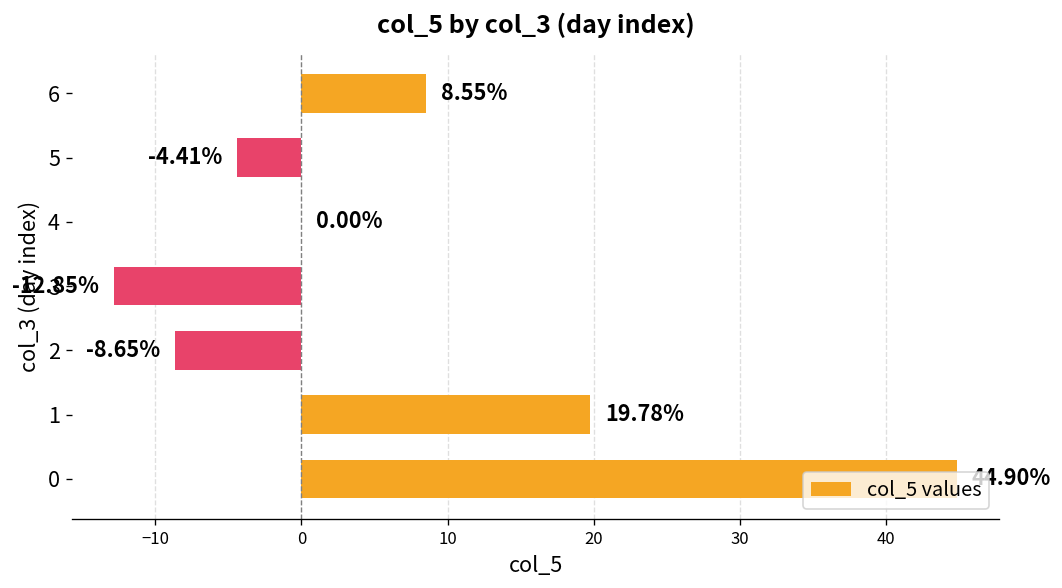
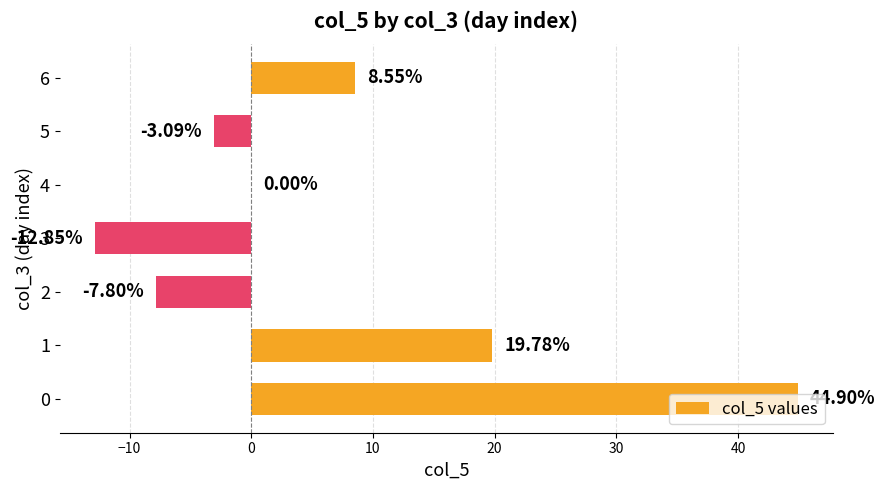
  {
    "6": "8.55%",
-   "5": "-4.41%",
+   "5": "-3.09%",
    "4": "0.00%",
    "3": "-12.85%",
-   "2": "-8.65%",
+   "2": "-7.80%",
    "1": "19.78%"
  }
